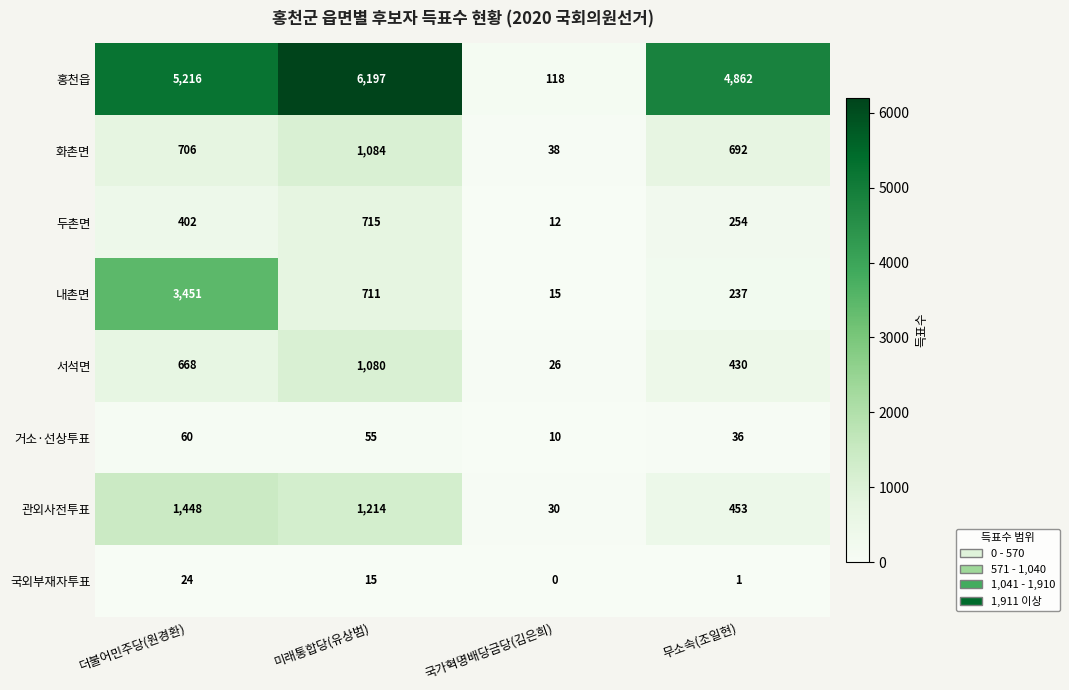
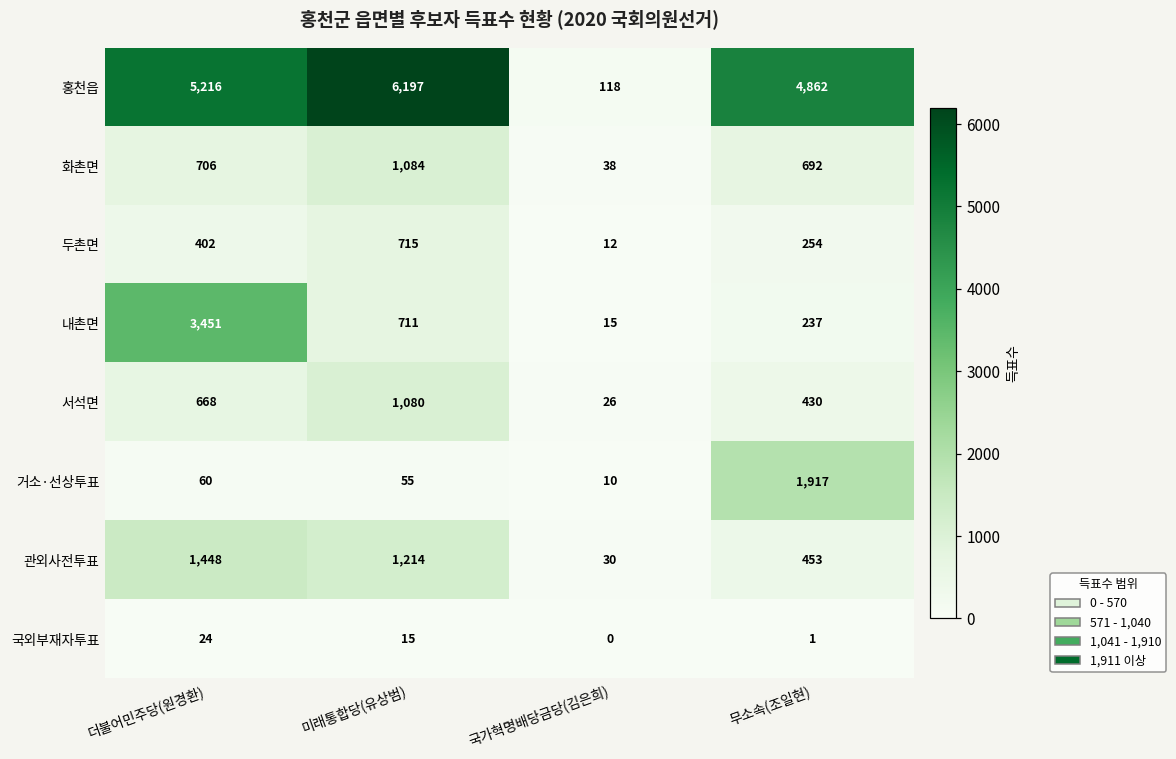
  {
    "홍천읍": {
      "더불어민주당(원경환)": "5,216",
      "미래통합당(유상범)": "6,197",
      "국가혁명배당금당(김은희)": "118",
      "무소속(조일현)": "4,862"
    },
    "화촌면": {
      "더불어민주당(원경환)": "706",
      "미래통합당(유상범)": "1,084",
      "국가혁명배당금당(김은희)": "38",
      "무소속(조일현)": "692"
    },
    "두촌면": {
      "더불어민주당(원경환)": "402",
      "미래통합당(유상범)": "715",
      "국가혁명배당금당(김은희)": "12",
      "무소속(조일현)": "254"
    },
    "내촌면": {
      "더불어민주당(원경환)": "3,451",
      "미래통합당(유상범)": "711",
      "국가혁명배당금당(김은희)": "15",
      "무소속(조일현)": "237"
    },
    "서석면": {
      "더불어민주당(원경환)": "668",
      "미래통합당(유상범)": "1,080",
      "국가혁명배당금당(김은희)": "26",
      "무소속(조일현)": "430"
    },
    "거소·선상투표": {
      "더불어민주당(원경환)": "60",
      "미래통합당(유상범)": "55",
      "국가혁명배당금당(김은희)": "10",
-     "무소속(조일현)": "36"
+     "무소속(조일현)": "1,917"
    },
    "관외사전투표": {
      "더불어민주당(원경환)": "1,448",
      "미래통합당(유상범)": "1,214",
      "국가혁명배당금당(김은희)": "30",
      "무소속(조일현)": "453"
    },
    "국외부재자투표": {
      "더불어민주당(원경환)": "24",
      "미래통합당(유상범)": "15",
      "국가혁명배당금당(김은희)": "0",
      "무소속(조일현)": "1"
    }
  }
